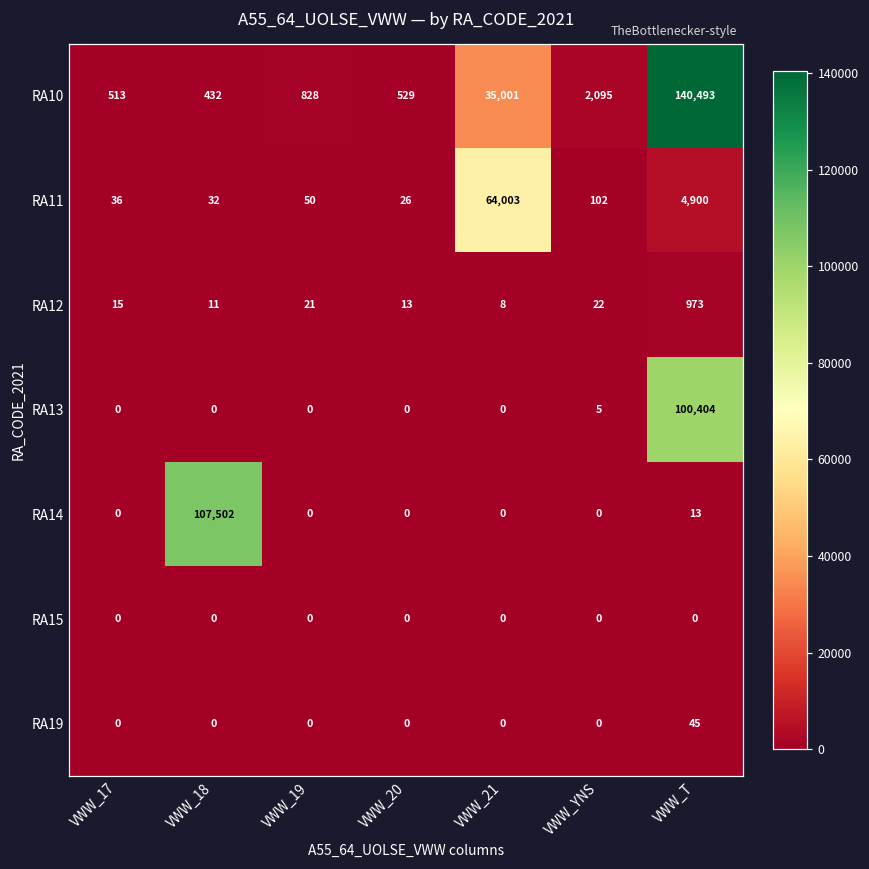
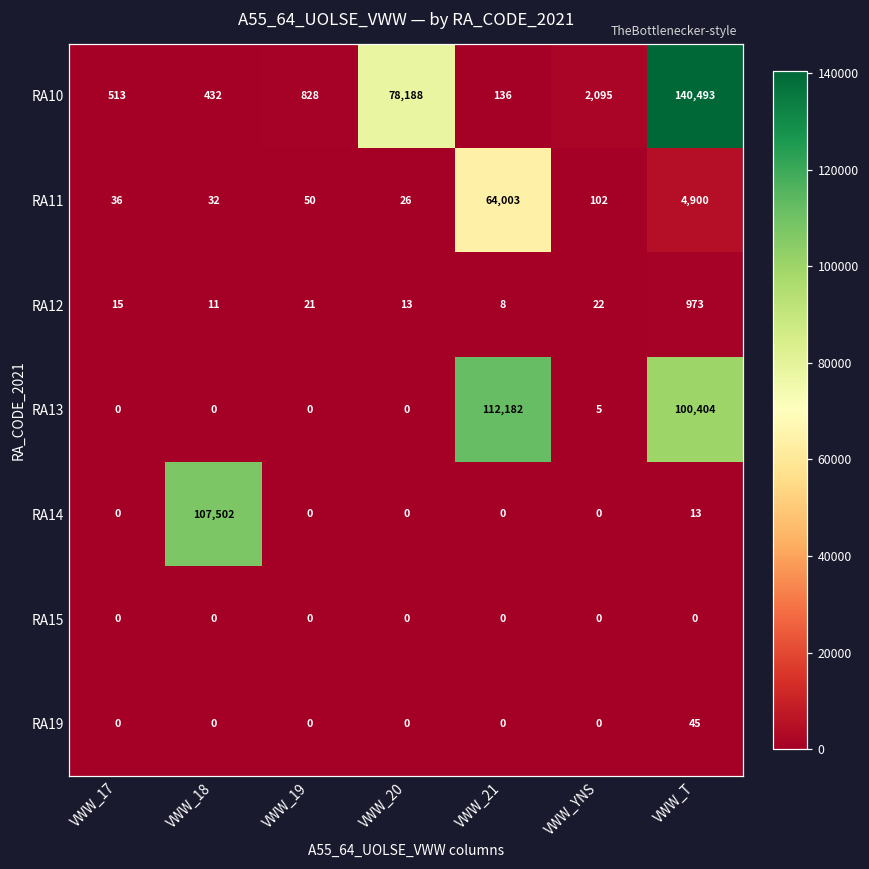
  {
    "RA10": {
      "VWW_17": "513",
      "VWW_18": "432",
      "VWW_19": "828",
-     "VWW_20": "529",
-     "VWW_21": "35,001",
+     "VWW_20": "78,188",
+     "VWW_21": "136",
      "VWW_YNS": "2,095",
      "VWW_T": "140,493"
    },
    "RA11": {
      "VWW_17": "36",
      "VWW_18": "32",
      "VWW_19": "50",
      "VWW_20": "26",
      "VWW_21": "64,003",
      "VWW_YNS": "102",
      "VWW_T": "4,900"
    },
    "RA12": {
      "VWW_17": "15",
      "VWW_18": "11",
      "VWW_19": "21",
      "VWW_20": "13",
      "VWW_21": "8",
      "VWW_YNS": "22",
      "VWW_T": "973"
    },
    "RA13": {
      "VWW_17": "0",
      "VWW_18": "0",
      "VWW_19": "0",
      "VWW_20": "0",
-     "VWW_21": "0",
+     "VWW_21": "112,182",
      "VWW_YNS": "5",
      "VWW_T": "100,404"
    },
    "RA14": {
      "VWW_17": "0",
      "VWW_18": "107,502",
      "VWW_19": "0",
      "VWW_20": "0",
      "VWW_21": "0",
      "VWW_YNS": "0",
      "VWW_T": "13"
    },
    "RA15": {
      "VWW_17": "0",
      "VWW_18": "0",
      "VWW_19": "0",
      "VWW_20": "0",
      "VWW_21": "0",
      "VWW_YNS": "0",
      "VWW_T": "0"
    },
    "RA19": {
      "VWW_17": "0",
      "VWW_18": "0",
      "VWW_19": "0",
      "VWW_20": "0",
      "VWW_21": "0",
      "VWW_YNS": "0",
      "VWW_T": "45"
    }
  }
